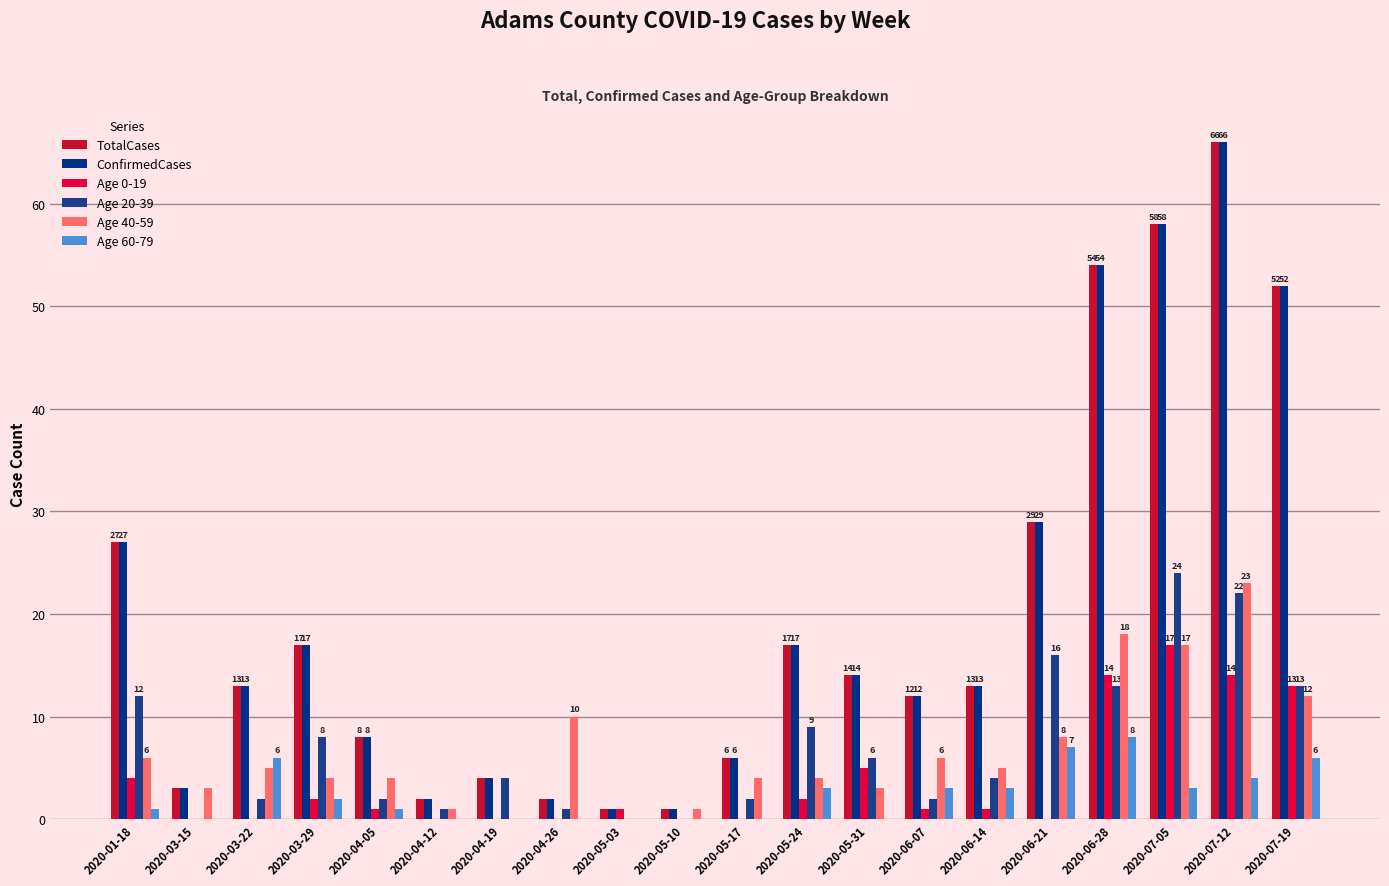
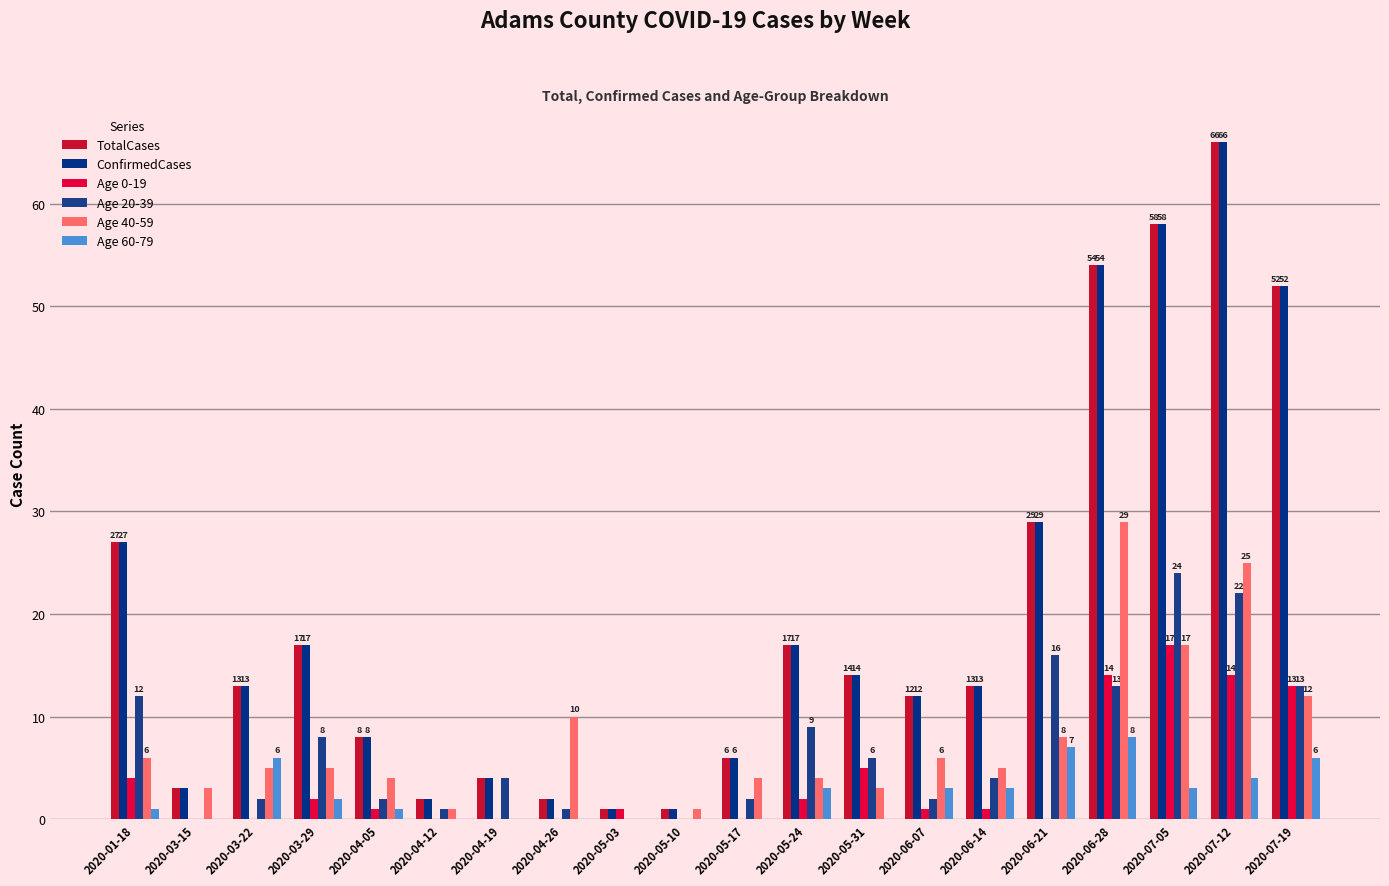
  {
    "Age 40-59": {
      "2020-01-18": 6,
-     "2020-03-29": 4,
+     "2020-03-29": 5,
      "2020-04-26": 10,
      "2020-06-07": 6,
      "2020-06-21": 8,
-     "2020-06-28": 18,
+     "2020-06-28": 29,
      "2020-07-05": 17,
-     "2020-07-12": 23,
+     "2020-07-12": 25,
      "2020-07-19": 12
    },
    "Age 60-79": {
      "2020-03-22": 6,
      "2020-06-21": 7,
      "2020-06-28": 8,
      "2020-07-19": 6
    }
  }
